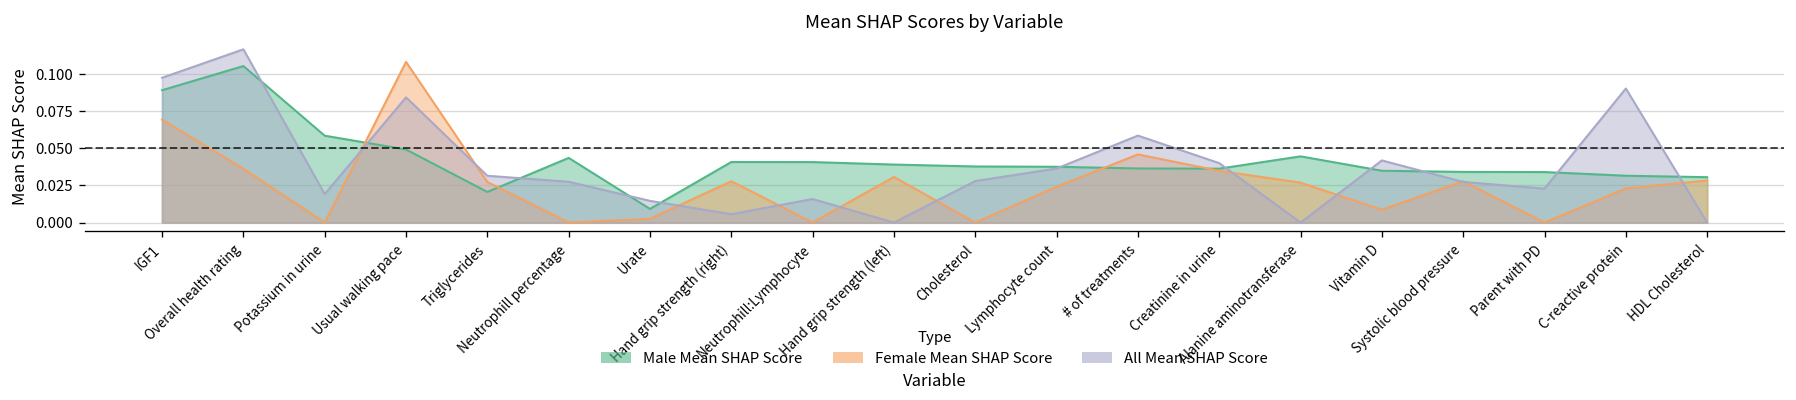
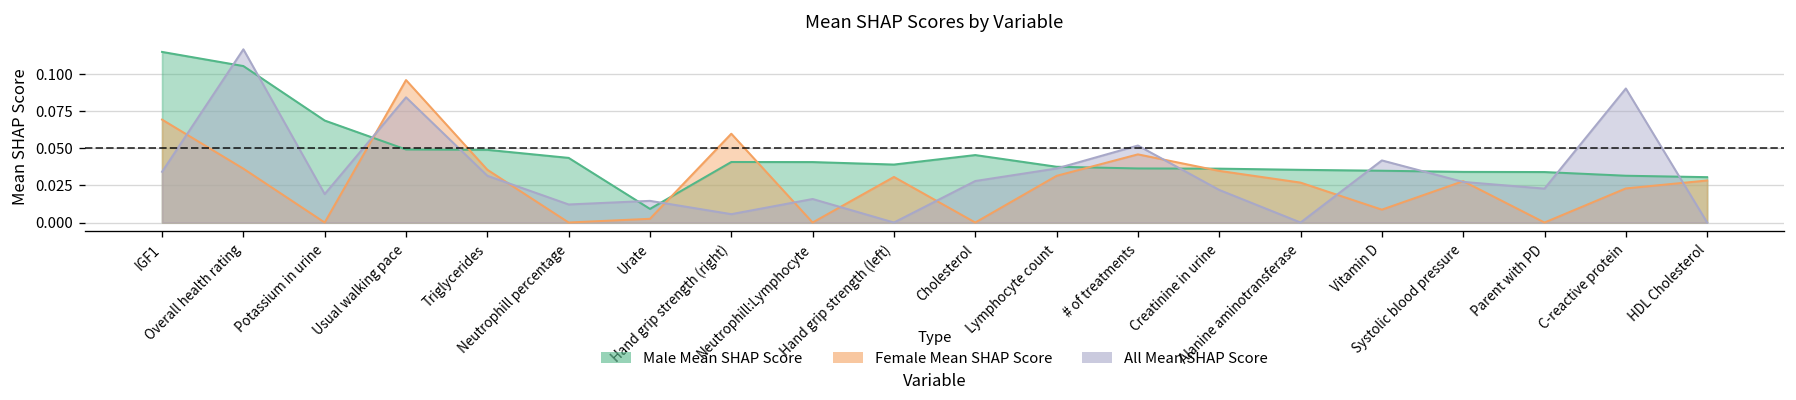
  {
    "Male Mean SHAP Score": {
-     "IGF1": 0.089,
+     "IGF1": 0.115,
      "Overall health rating": 0.106,
-     "Potassium in urine": 0.059,
+     "Potassium in urine": 0.069,
      "Usual walking pace": 0.049,
-     "Triglycerides": 0.021,
+     "Triglycerides": 0.049,
      "Neutrophill percentage": 0.044,
      "Urate": 0.009,
      "Hand grip strength (right)": 0.041,
      "Neutrophill:Lymphocyte": 0.041,
      "Hand grip strength (left)": 0.039,
-     "Cholesterol": 0.038,
+     "Cholesterol": 0.046,
      "# of treatments": 0.036,
-     "Alanine aminotransferase": 0.045,
+     "Alanine aminotransferase": 0.036,
      "Vitamin D": 0.035,
      "Systolic blood pressure": 0.034,
      "Parent with PD": 0.034,
      "C-reactive protein": 0.032,
      "HDL Cholesterol": 0.031
    },
    "Female Mean SHAP Score": {
      "IGF1": 0.069,
      "Overall health rating": 0.036,
      "Potassium in urine": 0.000,
-     "Usual walking pace": 0.108,
-     "Triglycerides": 0.027,
+     "Usual walking pace": 0.096,
+     "Triglycerides": 0.036,
      "Neutrophill percentage": 0.000,
      "Urate": 0.003,
-     "Hand grip strength (right)": 0.028,
+     "Hand grip strength (right)": 0.060,
      "Neutrophill:Lymphocyte": 0.000,
      "Hand grip strength (left)": 0.031,
      "Cholesterol": 0.000,
-     "Lymphocyte count": 0.024,
+     "Lymphocyte count": 0.032,
      "# of treatments": 0.046,
      "Alanine aminotransferase": 0.027,
      "Vitamin D": 0.009,
      "Parent with PD": 0.000,
      "C-reactive protein": 0.023,
      "HDL Cholesterol": 0.028
    },
    "All Mean SHAP Score": {
-     "IGF1": 0.098,
+     "IGF1": 0.034,
      "Overall health rating": 0.117,
      "Potassium in urine": 0.019,
      "Usual walking pace": 0.084,
      "Triglycerides": 0.032,
-     "Neutrophill percentage": 0.028,
+     "Neutrophill percentage": 0.012,
      "Urate": 0.015,
      "Hand grip strength (right)": 0.006,
      "Neutrophill:Lymphocyte": 0.016,
      "Hand grip strength (left)": 0.000,
      "Cholesterol": 0.028,
-     "# of treatments": 0.059,
-     "Creatinine in urine": 0.040,
+     "# of treatments": 0.052,
+     "Creatinine in urine": 0.022,
      "Alanine aminotransferase": 0.000,
      "Vitamin D": 0.042,
      "Parent with PD": 0.023,
      "C-reactive protein": 0.090,
      "HDL Cholesterol": 0.000
    }
  }
